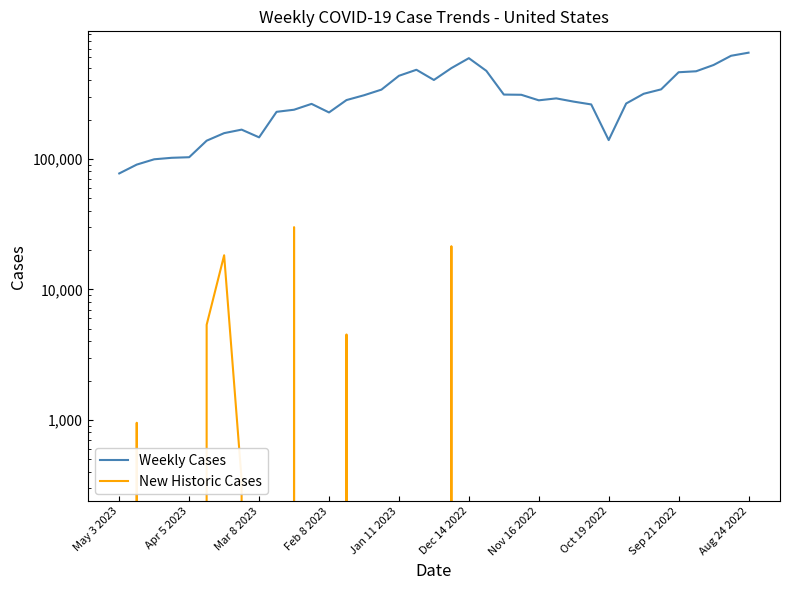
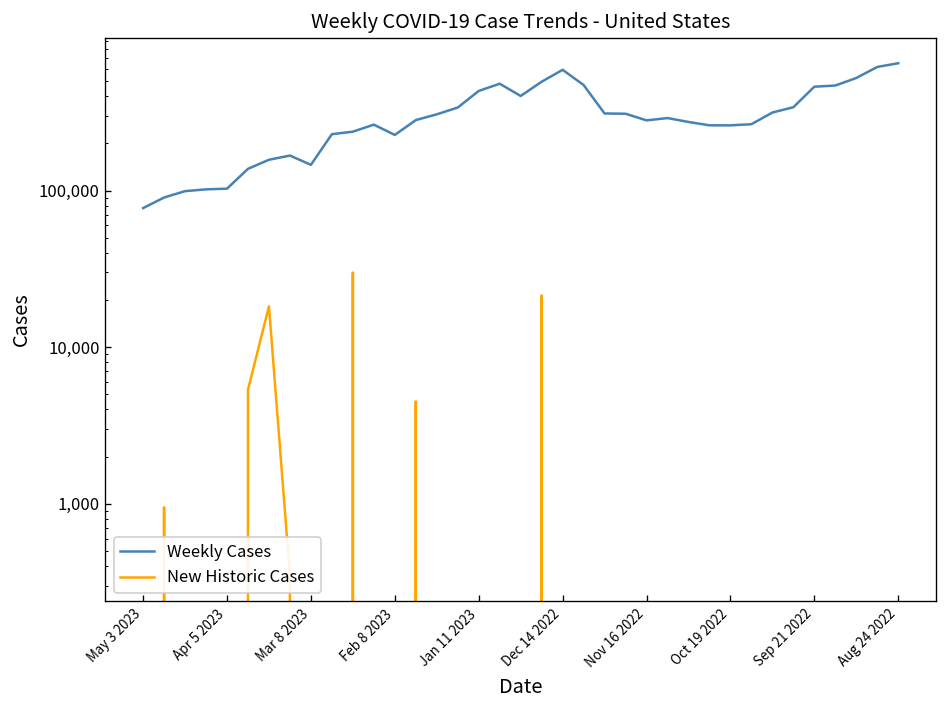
  {
    "Weekly Cases": {
      "May 3 2023": "80,000",
      "Apr 5 2023": "100,000",
      "Mar 8 2023": "150,000",
      "Feb 8 2023": "230,000",
      "Jan 11 2023": "430,000",
      "Dec 14 2022": "600,000",
      "Nov 16 2022": "280,000",
-     "Oct 19 2022": "140,000",
+     "Oct 19 2022": "260,000",
      "Sep 21 2022": "460,000",
      "Aug 24 2022": "700,000"
    }
  }
